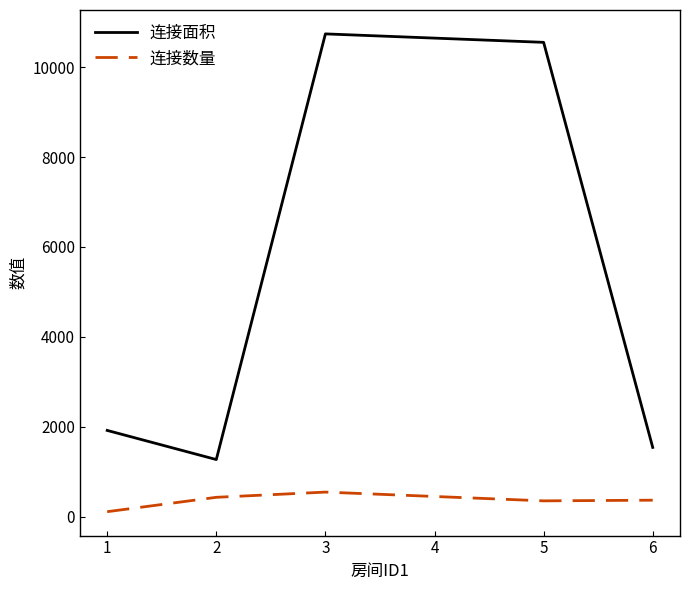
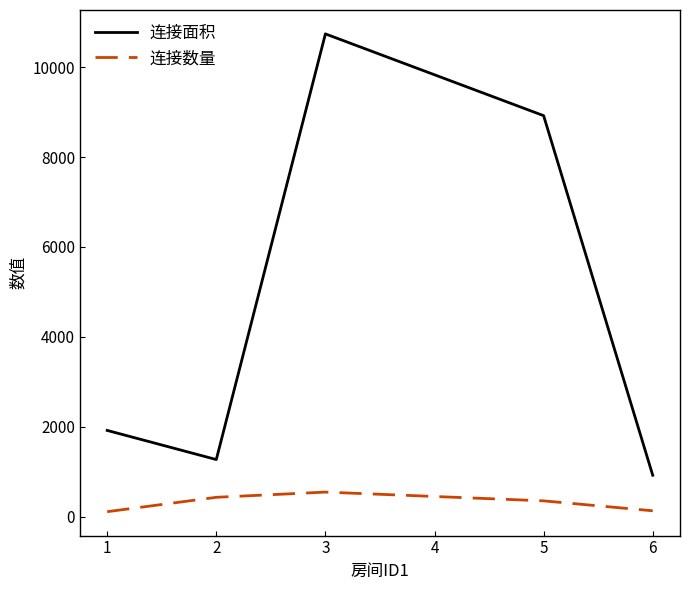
  {
    "连接面积": {
      "1": 1900,
      "2": 1300,
      "3": 10700,
-     "5": 10600,
-     "6": 1500
+     "5": 8900,
+     "6": 900
    },
    "连接数量": {
      "1": 100,
      "2": 400,
      "3": 500,
      "5": 400,
-     "6": 400
+     "6": 100
    }
  }
